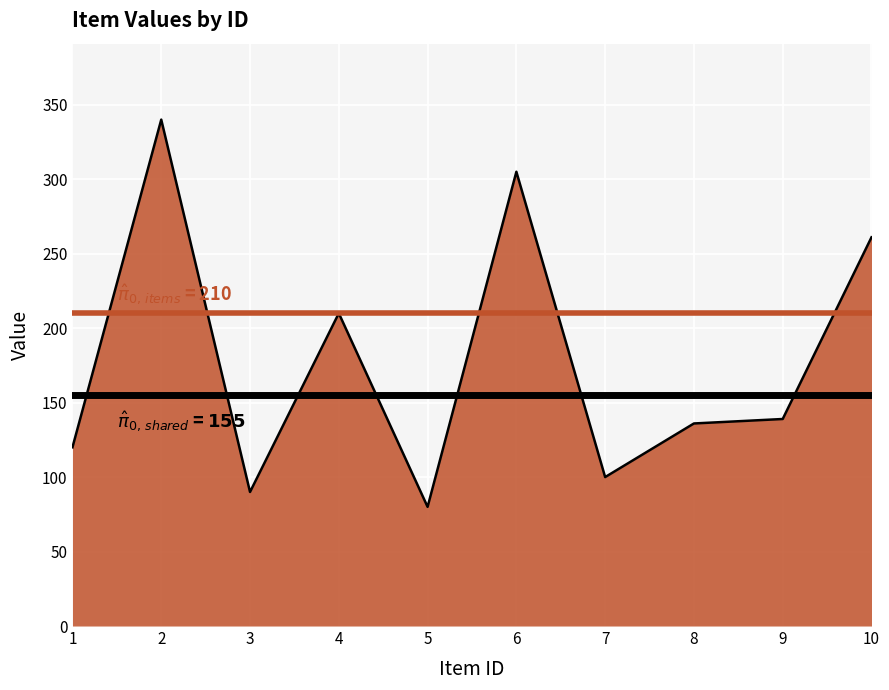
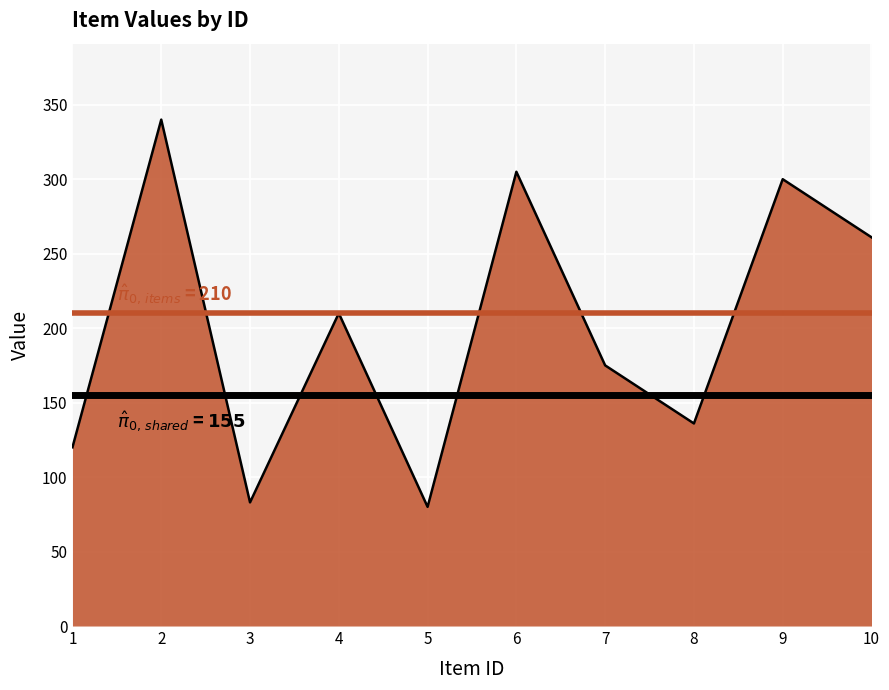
  {
    "1": 120,
    "2": 340,
-   "3": 90,
+   "3": 83,
    "4": 210,
    "5": 80,
    "6": 305,
-   "7": 100,
+   "7": 175,
    "8": 136,
-   "9": 139,
+   "9": 300,
    "10": 261
  }
